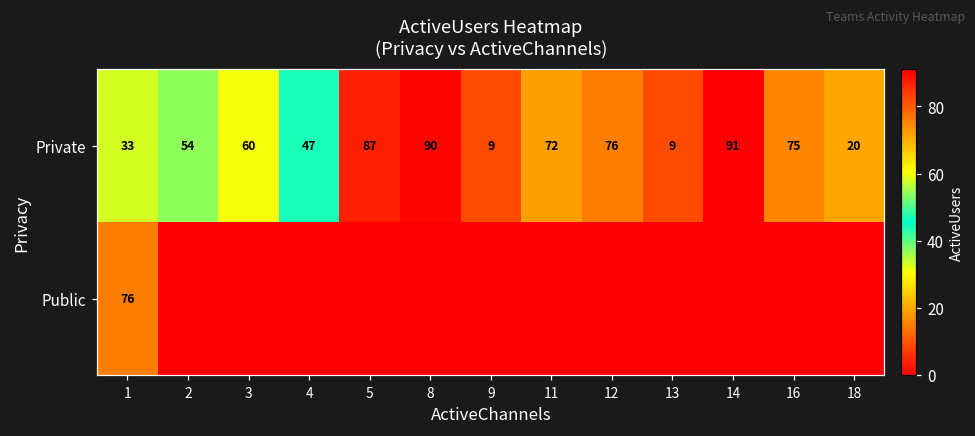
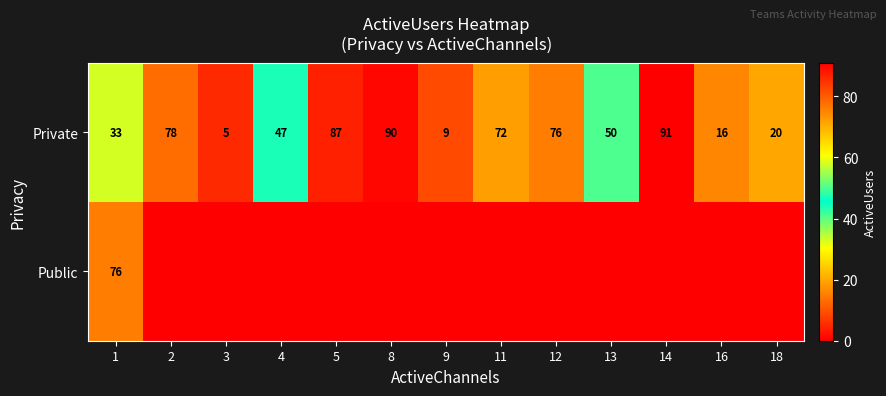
  {
    "Private": {
      "1": 33,
-     "2": 54,
-     "3": 60,
+     "2": 78,
+     "3": 5,
      "4": 47,
      "5": 87,
      "8": 90,
      "9": 9,
      "11": 72,
      "12": 76,
-     "13": 9,
+     "13": 50,
      "14": 91,
-     "16": 75,
+     "16": 16,
      "18": 20
    },
    "Public": {
      "1": 76
    }
  }
